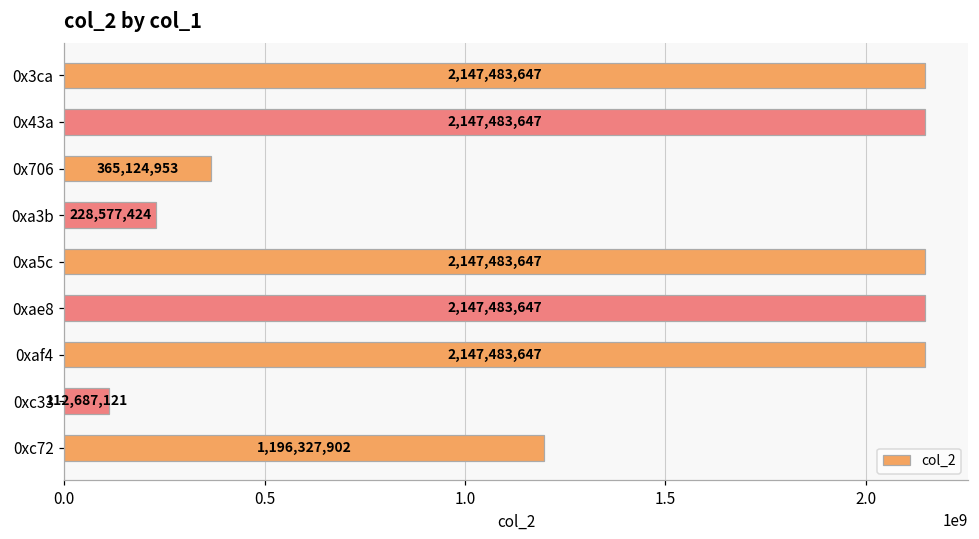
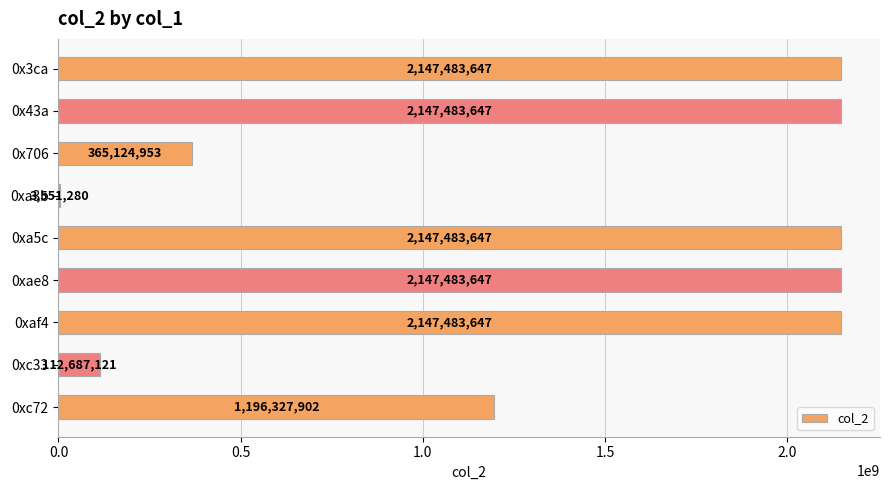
  {
    "0x3ca": "2,147,483,647",
    "0x43a": "2,147,483,647",
    "0x706": "365,124,953",
-   "0xa3b": "228,577,424",
+   "0xa3b": "3,551,280",
    "0xa5c": "2,147,483,647",
    "0xae8": "2,147,483,647",
    "0xaf4": "2,147,483,647",
    "0xc33": "112,687,121",
    "0xc72": "1,196,327,902"
  }
